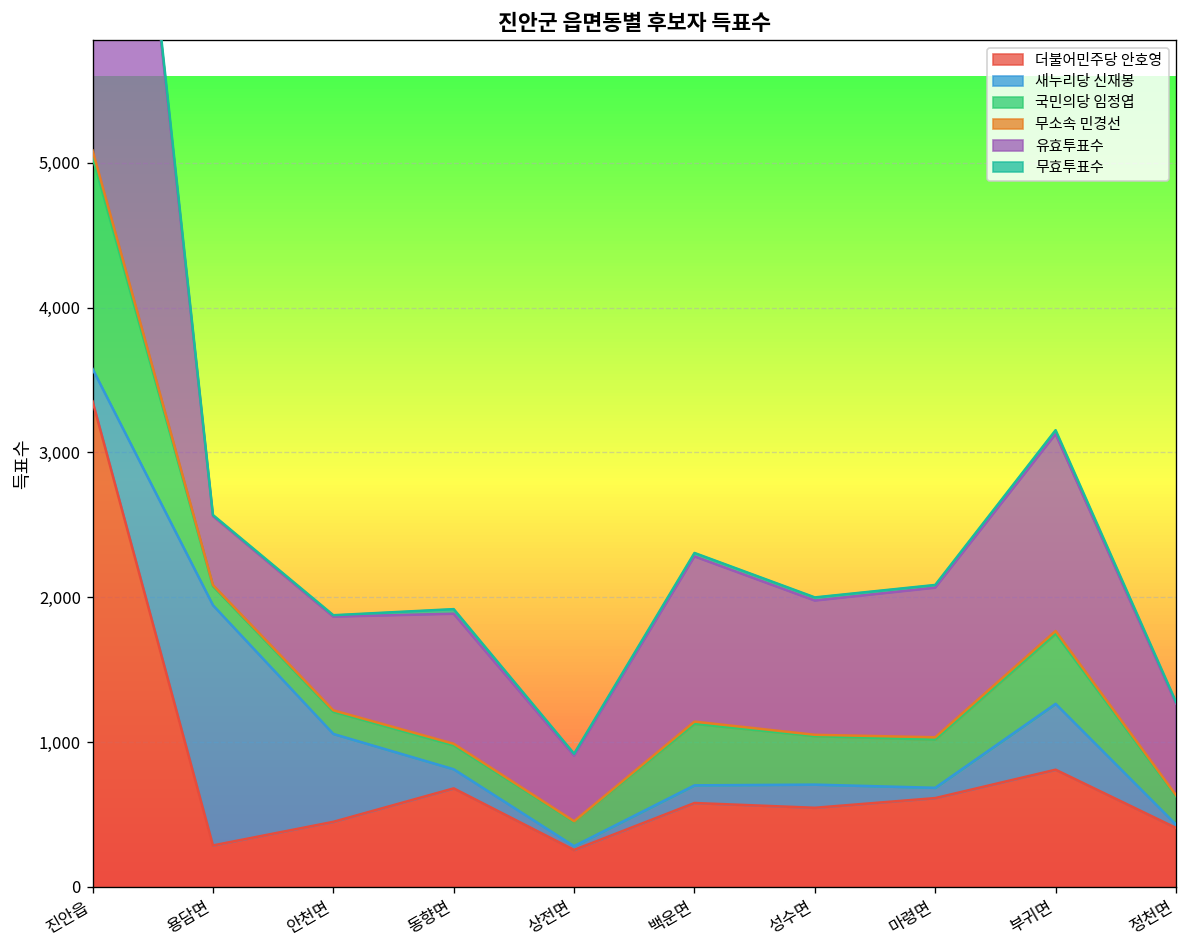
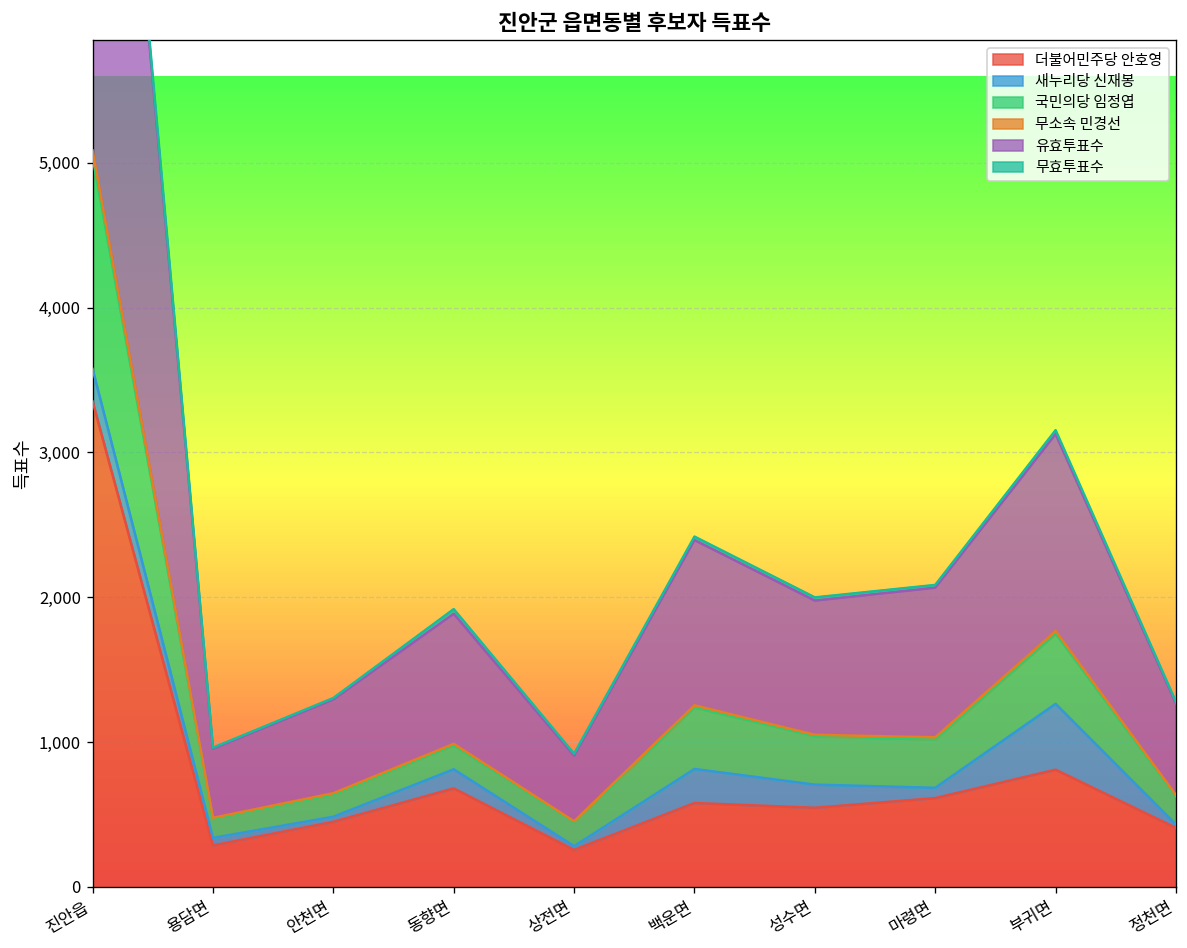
  {
    "새누리당 신재봉": {
      "진안읍": "220",
-     "용담면": "1,660",
-     "안천면": "610",
+     "용담면": "50",
+     "안천면": "40",
      "동향면": "130",
      "상전면": "30",
-     "백운면": "120",
+     "백운면": "240",
      "성수면": "160",
      "마령면": "70",
      "부귀면": "460",
      "정천면": "20"
    },
    "유효투표수": {
      "동향면": "900",
      "백운면": "1,140",
      "성수면": "930",
      "부귀면": "1,360"
    }
  }
